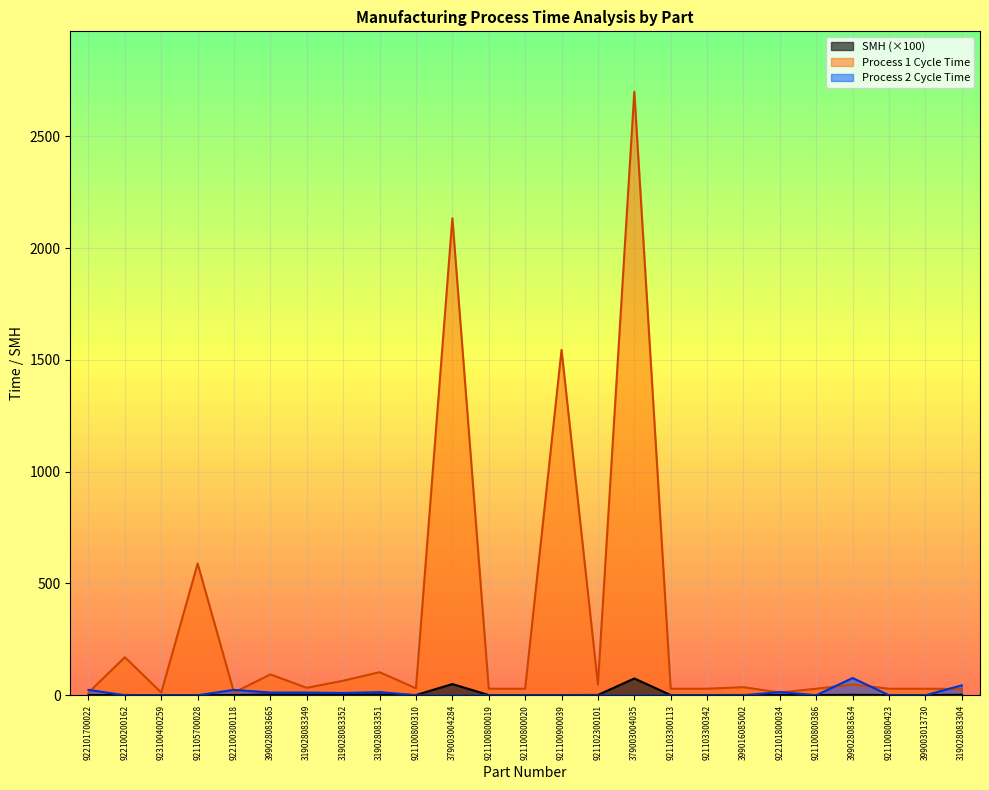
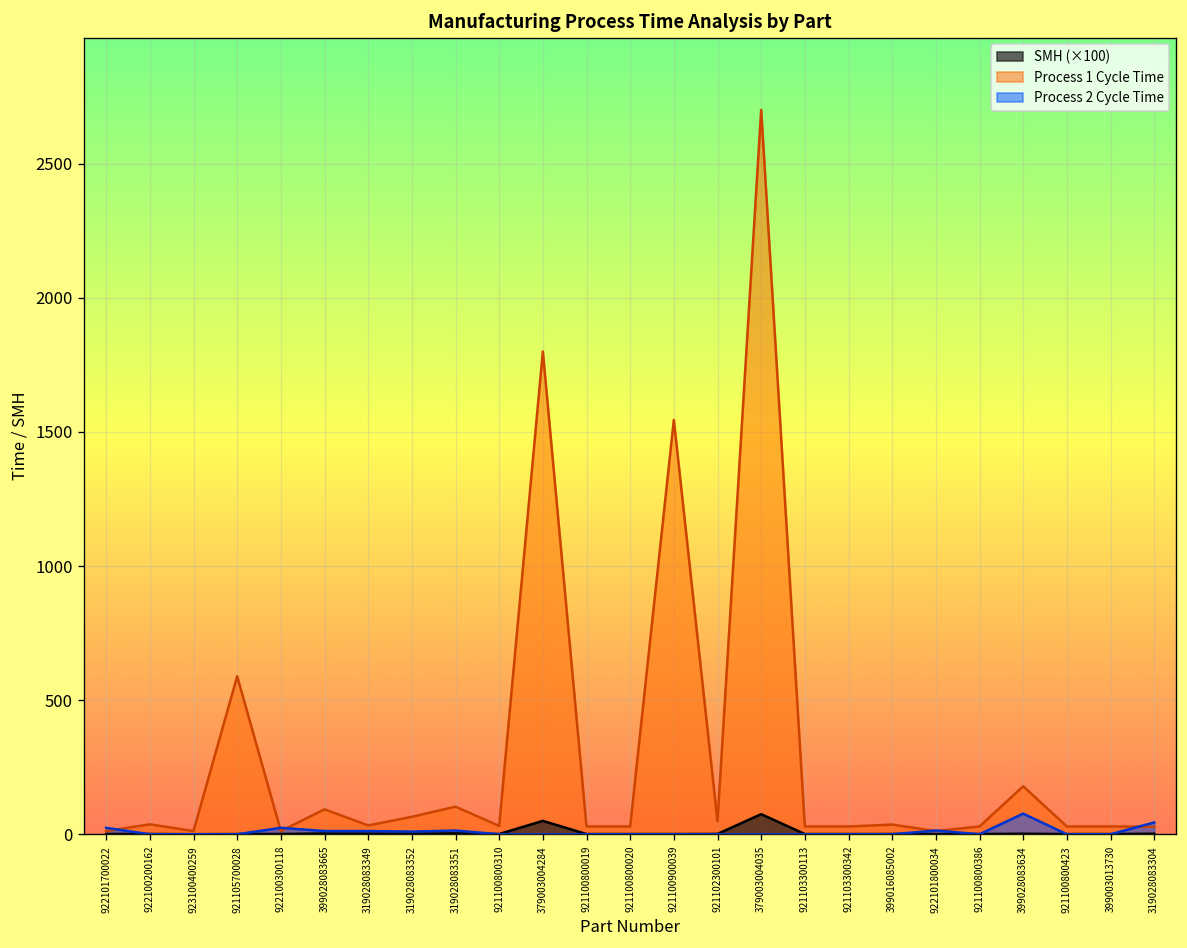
  {
    "SMH (×100)": {
      "379003004284": 50,
      "379003004035": 80,
      "922101800034": 0,
      "399028083634": 0,
      "319028083304": 0
    },
    "Process 1 Cycle Time": {
-     "922100200162": 170,
+     "922100200162": 40,
      "923100400259": 10,
      "921105700028": 590,
      "399028083665": 90,
      "319028083349": 30,
      "319028083352": 70,
      "319028083351": 100,
      "921100800310": 30,
-     "379003004284": 2130,
+     "379003004284": 1800,
      "921100800019": 30,
      "921100800020": 30,
      "921100900039": 1550,
      "921102300101": 50,
      "379003004035": 2700,
      "921103300113": 30,
      "921103300342": 30,
      "399016085002": 40,
      "921100800386": 30,
-     "399028083634": 50,
+     "399028083634": 180,
      "921100800423": 30,
      "399003013730": 30,
      "319028083304": 30
    },
    "Process 2 Cycle Time": {
      "922101700022": 20,
      "922100300118": 20,
      "379003004284": 0,
      "379003004035": 0,
      "399028083634": 80,
      "319028083304": 40
    }
  }
